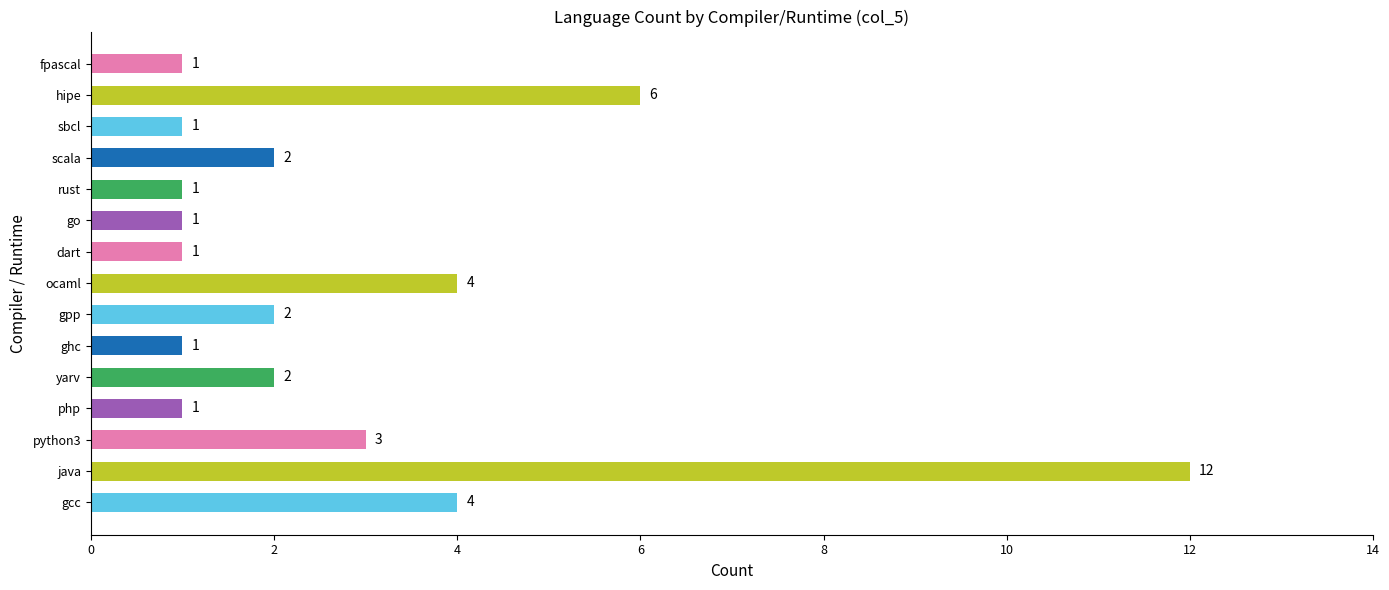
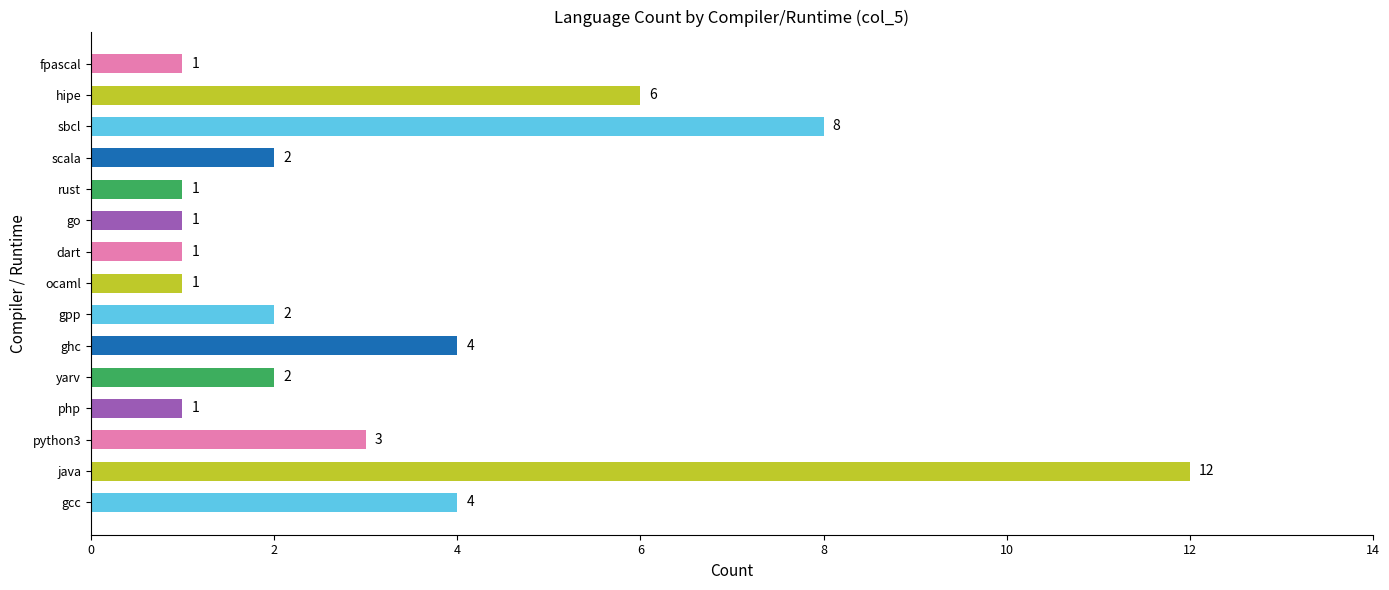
  {
    "fpascal": 1,
    "hipe": 6,
-   "sbcl": 1,
+   "sbcl": 8,
    "scala": 2,
    "rust": 1,
    "go": 1,
    "dart": 1,
-   "ocaml": 4,
+   "ocaml": 1,
    "gpp": 2,
-   "ghc": 1,
+   "ghc": 4,
    "yarv": 2,
    "php": 1,
    "python3": 3,
    "java": 12,
    "gcc": 4
  }
